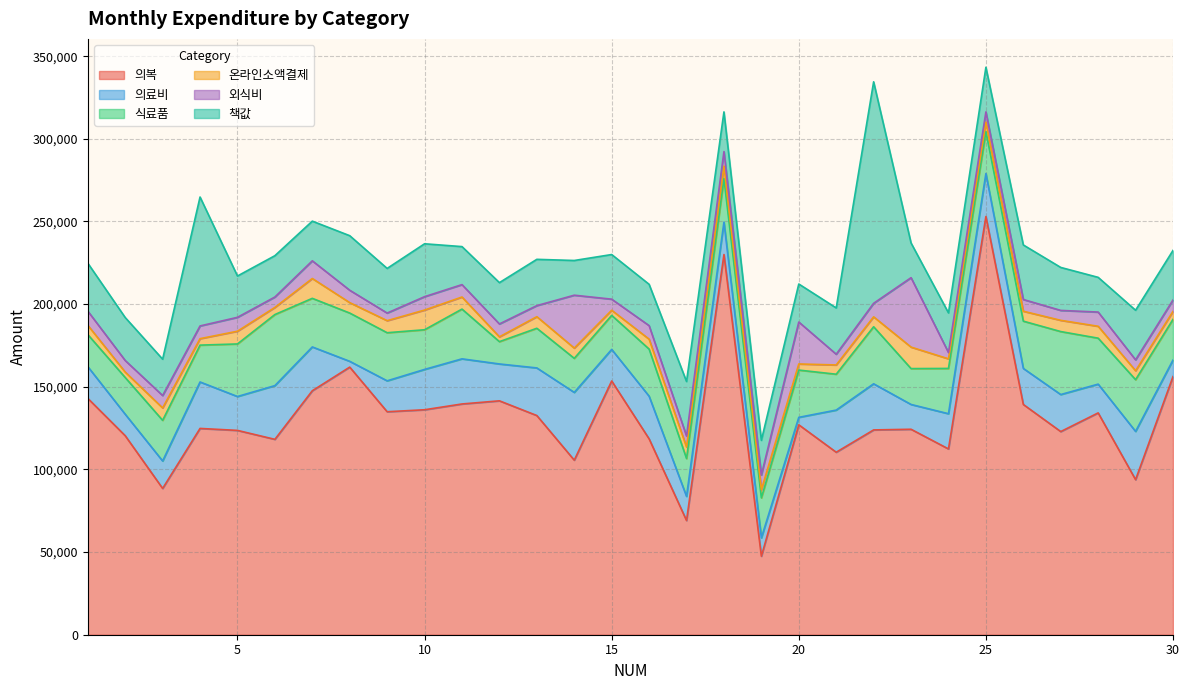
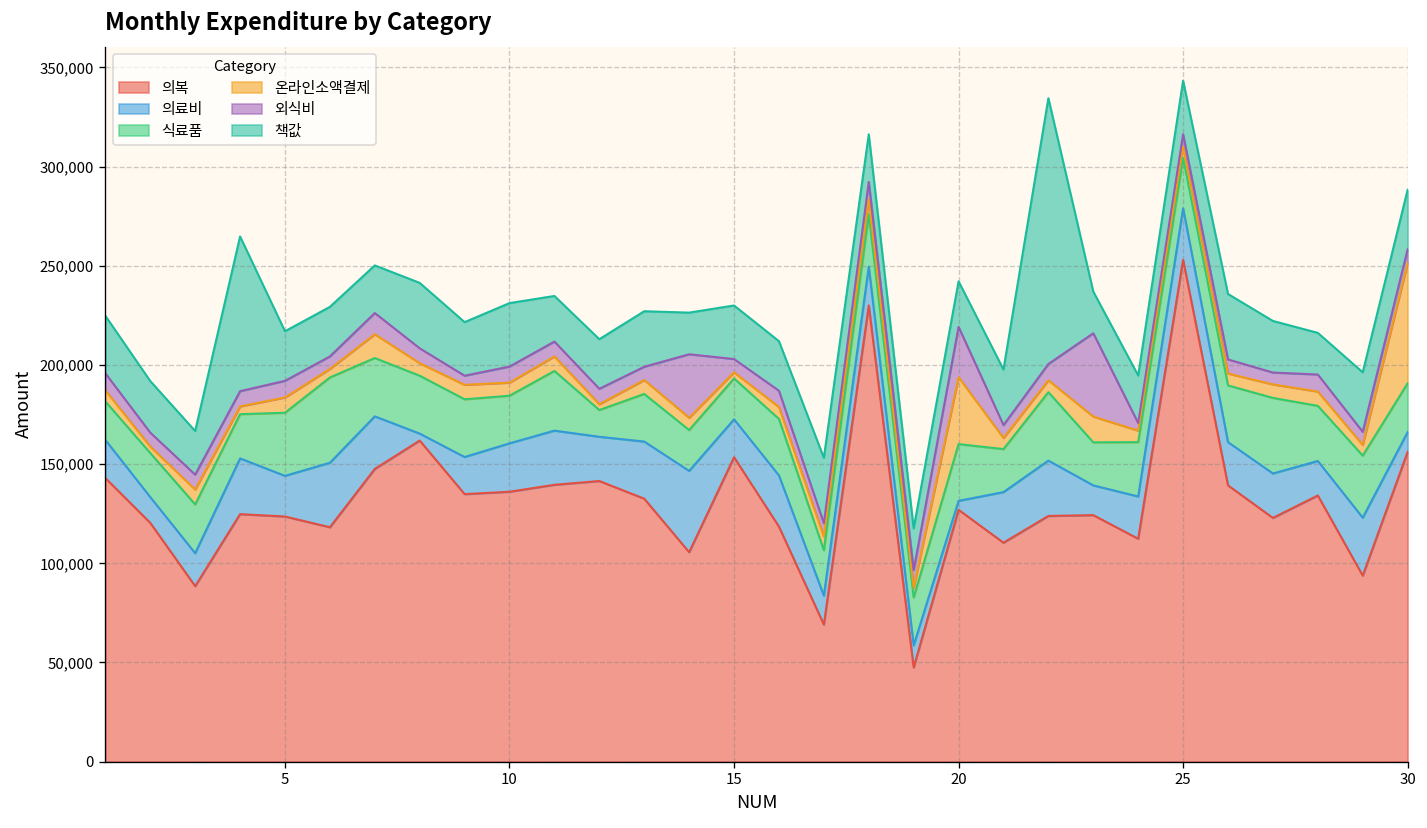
  {
    "의복": {
      "5": "124,000",
      "10": "136,000",
      "15": "154,000",
      "20": "127,000",
      "25": "253,000",
      "30": "156,000"
    },
    "의료비": {
      "5": "21,000",
      "10": "24,000",
      "15": "19,000",
      "20": "5,000",
      "25": "26,000",
      "30": "10,000"
    },
    "온라인소액결제": {
      "5": "8,000",
-     "10": "12,000",
+     "10": "7,000",
      "15": "3,000",
-     "20": "4,000",
+     "20": "34,000",
      "25": "6,000",
-     "30": "5,000"
+     "30": "61,000"
    },
    "외식비": {
      "5": "8,000",
      "10": "8,000",
      "15": "7,000",
      "20": "25,000",
      "25": "6,000",
      "30": "7,000"
    }
  }
